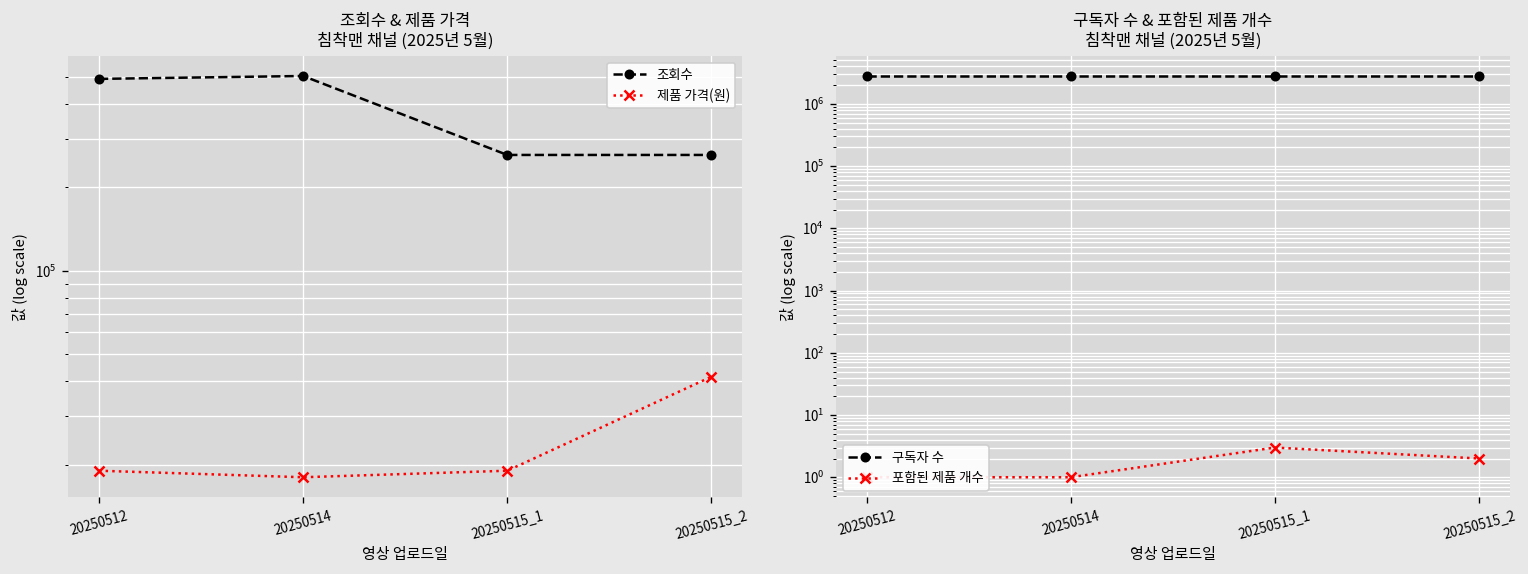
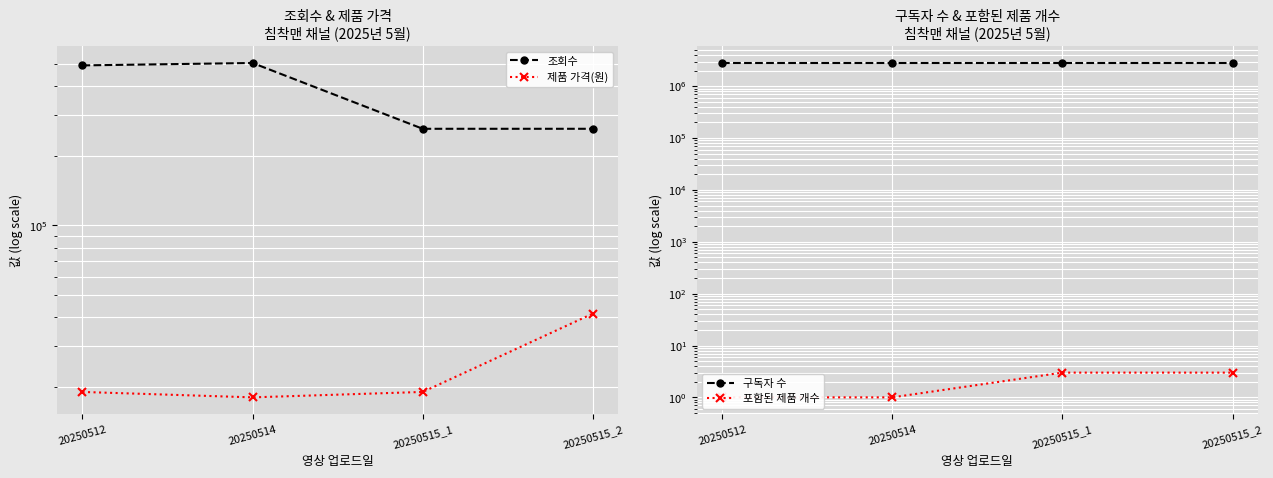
  {
    "구독자 수 & 포함된 제품 개수 침착맨 채널 (2025년 5월)": {
      "구독자 수": {
        "20250512": 3000000,
        "20250514": 3000000,
        "20250515_1": 3000000,
        "20250515_2": 3000000
      },
      "포함된 제품 개수": {
        "20250514": 1,
        "20250515_1": 3,
-       "20250515_2": 2
+       "20250515_2": 3
      }
    }
  }
